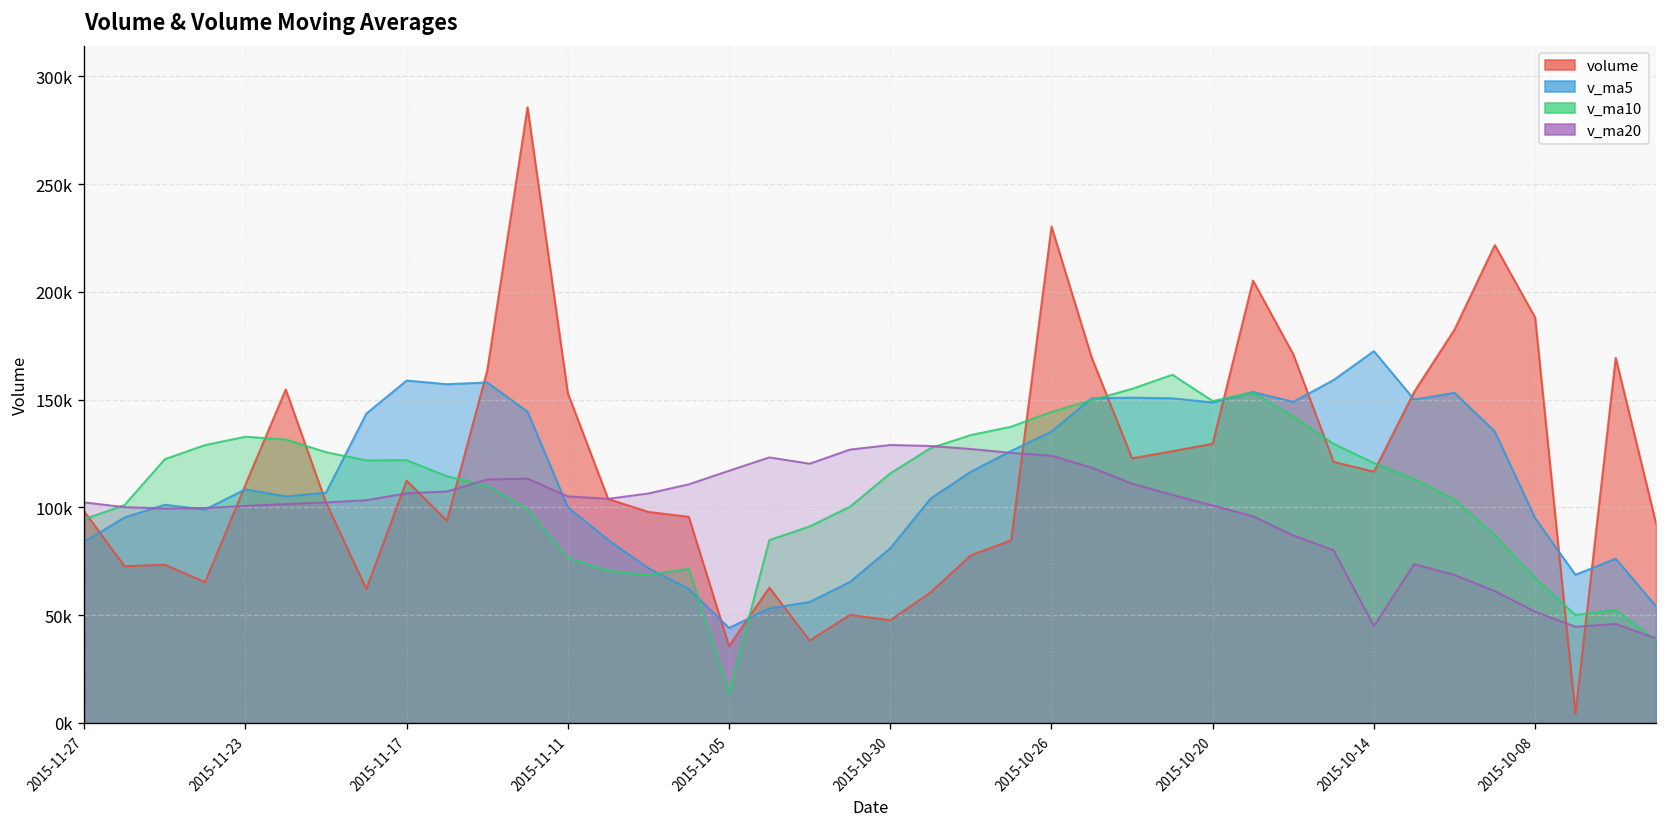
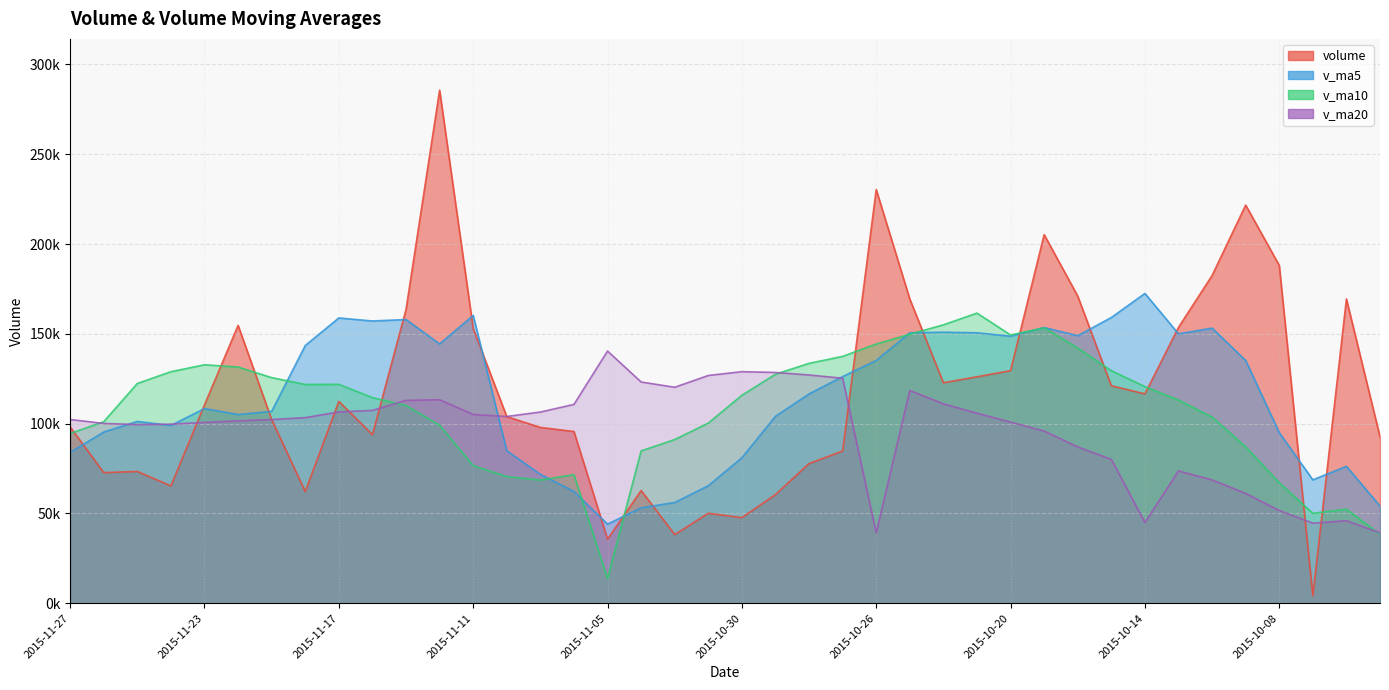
  {
    "volume": {
      "2015-11-27": 98000,
      "2015-11-23": 110000,
      "2015-11-17": 112000,
      "2015-11-11": 153000,
      "2015-11-05": 36000,
      "2015-10-30": 48000,
      "2015-10-26": 230000,
      "2015-10-20": 130000,
      "2015-10-14": 117000,
      "2015-10-08": 188000
    },
    "v_ma5": {
      "2015-11-27": 84000,
      "2015-11-23": 108000,
      "2015-11-17": 159000,
-     "2015-11-11": 100000,
+     "2015-11-11": 160000,
      "2015-11-05": 44000,
      "2015-10-30": 81000,
      "2015-10-26": 135000,
      "2015-10-14": 173000,
      "2015-10-08": 95000
    },
    "v_ma10": {
      "2015-11-27": 95000,
      "2015-11-23": 133000,
      "2015-11-17": 122000,
      "2015-11-11": 77000,
      "2015-11-05": 14000,
      "2015-10-30": 116000,
      "2015-10-26": 144000,
      "2015-10-14": 121000,
      "2015-10-08": 67000
    },
    "v_ma20": {
      "2015-11-27": 102000,
      "2015-11-23": 101000,
      "2015-11-17": 107000,
      "2015-11-11": 105000,
-     "2015-11-05": 117000,
+     "2015-11-05": 140000,
      "2015-10-30": 129000,
-     "2015-10-26": 124000,
+     "2015-10-26": 39000,
      "2015-10-20": 101000,
      "2015-10-14": 45000,
      "2015-10-08": 52000
    }
  }
